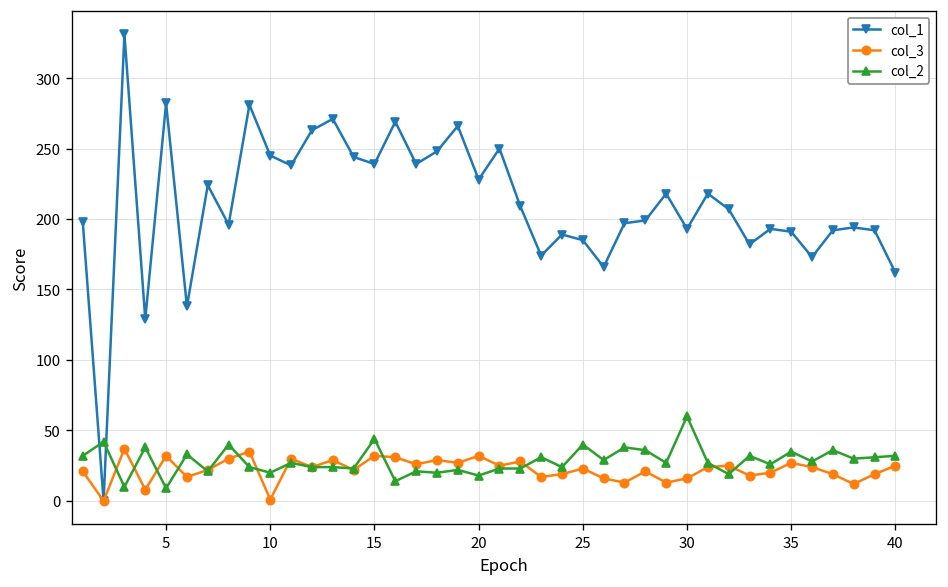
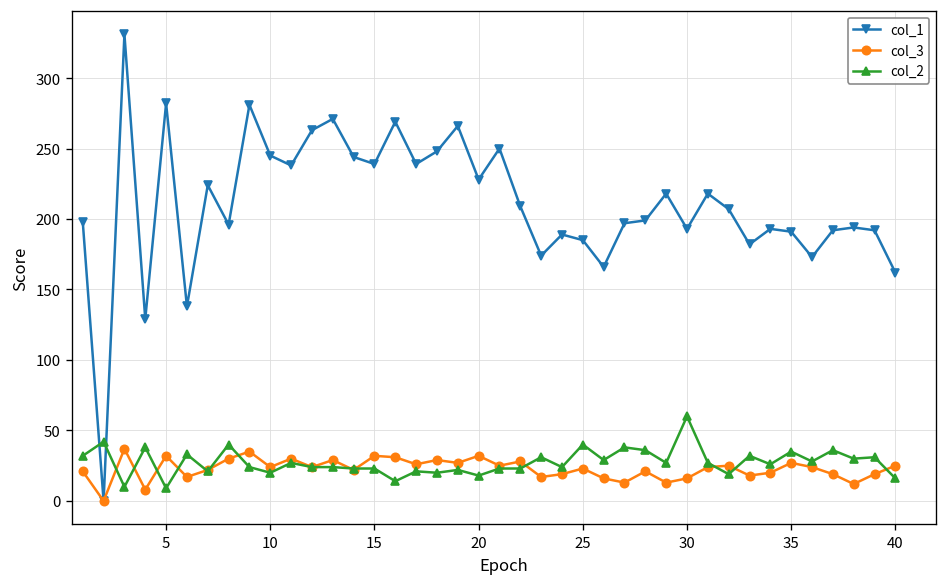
  {
    "col_1": {
      "5": 282,
      "10": 245,
      "15": 239,
      "20": 228,
      "25": 185,
      "30": 193,
      "35": 191,
      "40": 162
    },
    "col_3": {
      "5": 32,
-     "10": 1,
+     "10": 24,
      "15": 32,
      "20": 32,
      "25": 23,
      "30": 16,
      "35": 27,
      "40": 25
    },
    "col_2": {
      "5": 9,
      "10": 20,
-     "15": 44,
+     "15": 23,
      "20": 18,
      "25": 40,
      "30": 60,
      "35": 35,
-     "40": 32
+     "40": 16
    }
  }
